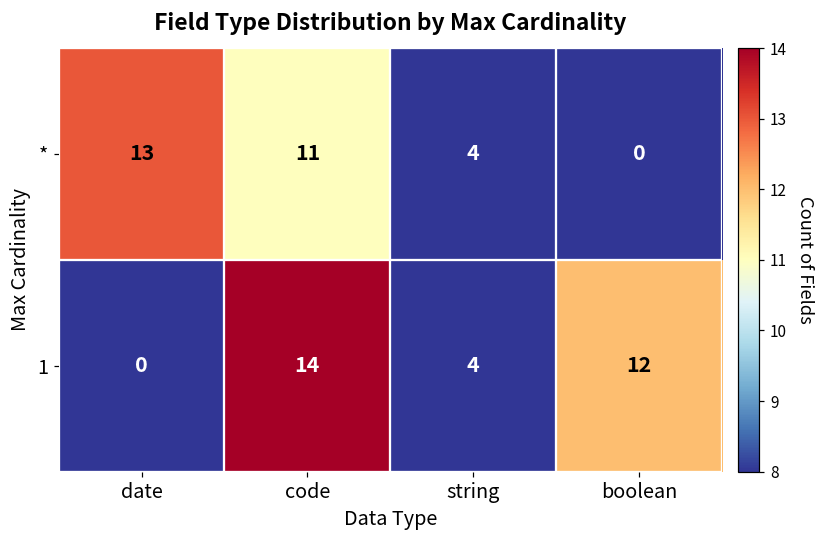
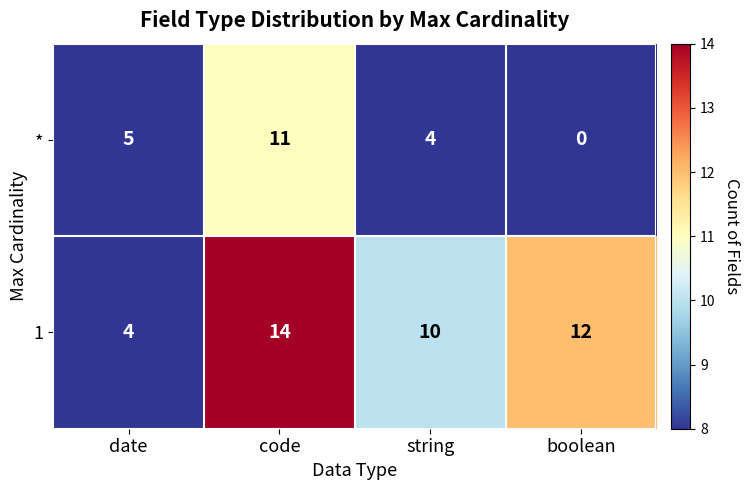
  {
    "*": {
-     "date": 13,
+     "date": 5,
      "code": 11,
      "string": 4,
      "boolean": 0
    },
    "1": {
-     "date": 0,
+     "date": 4,
      "code": 14,
-     "string": 4,
+     "string": 10,
      "boolean": 12
    }
  }
